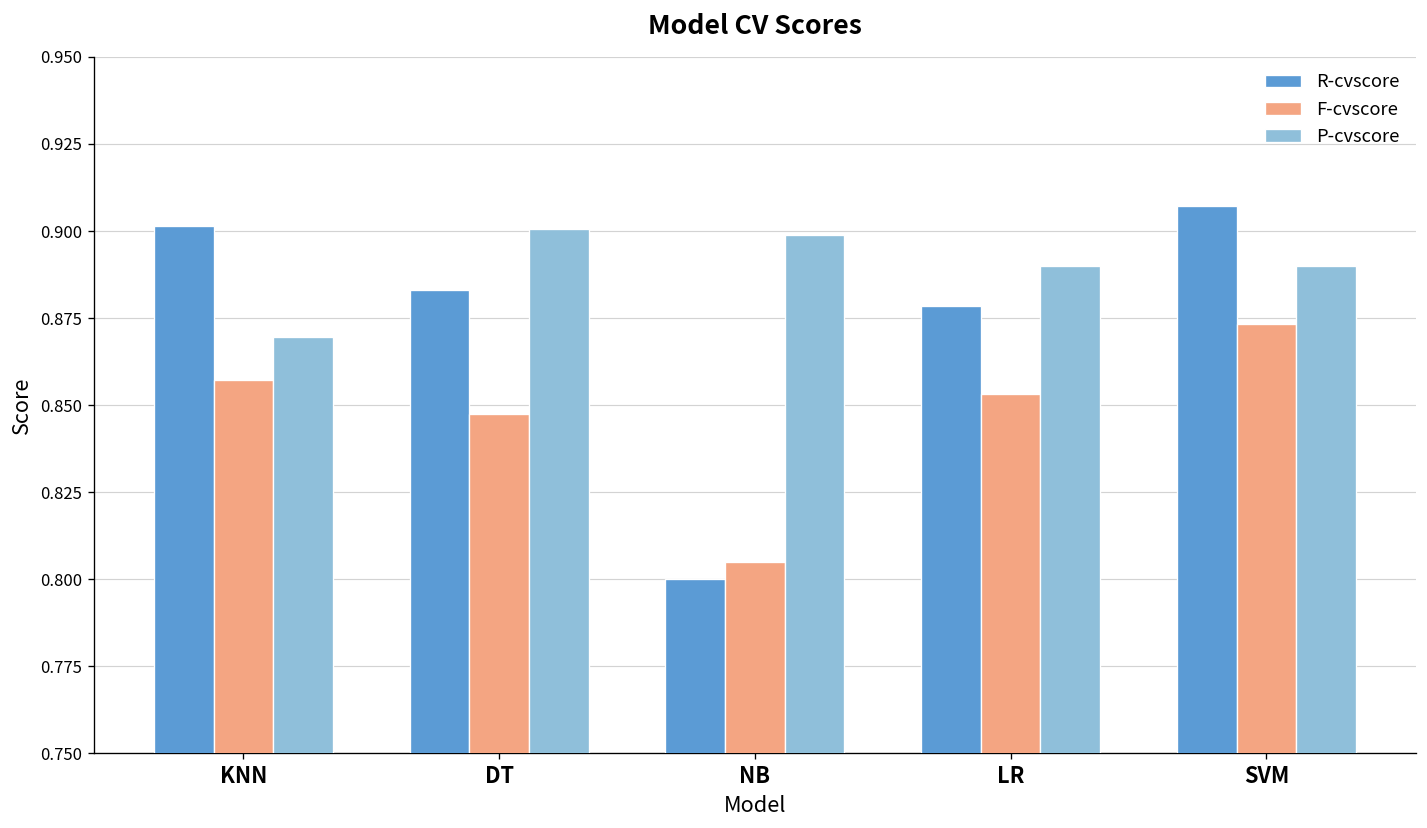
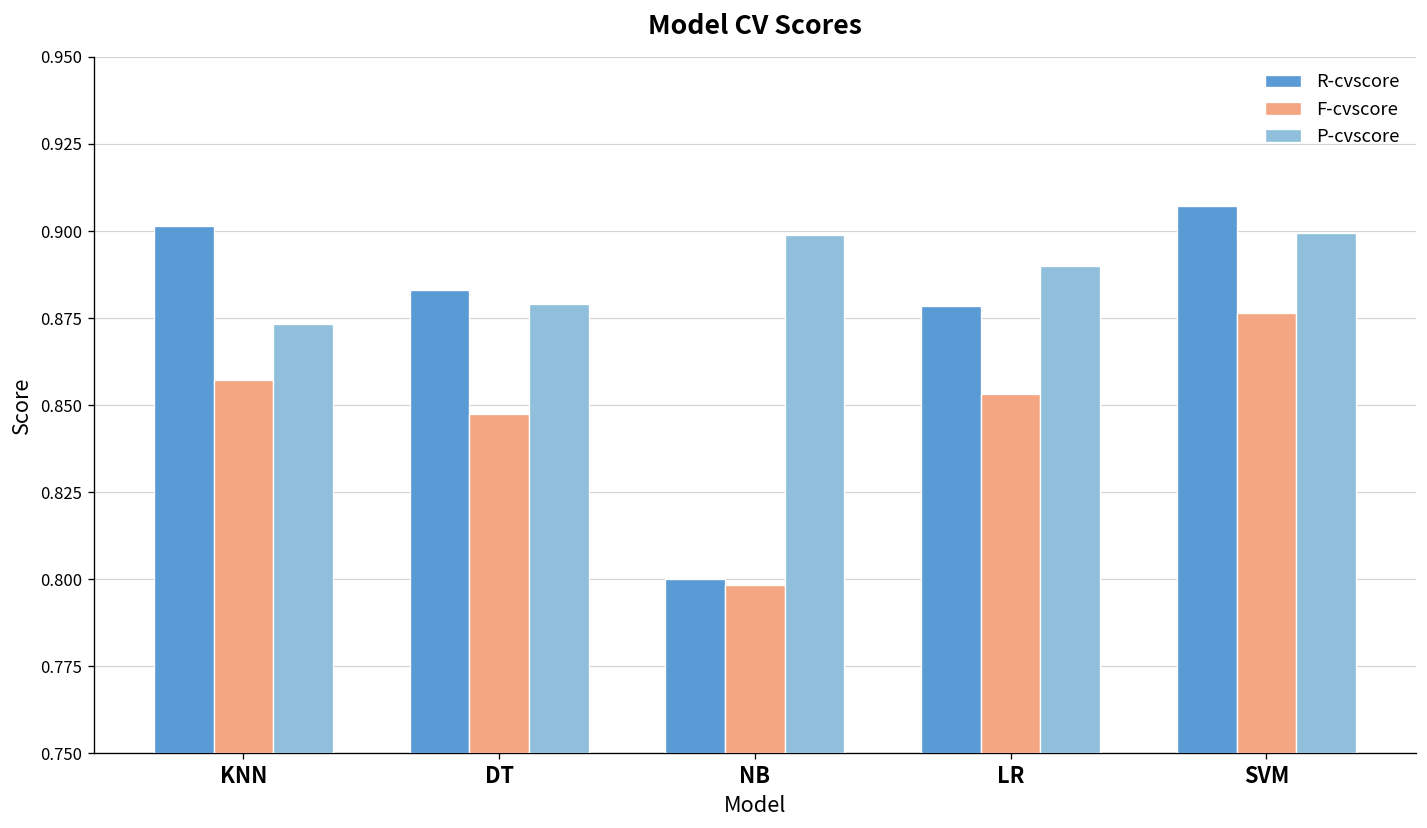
  {
    "R-cvscore": {
      "KNN": 0.901,
      "DT": 0.883,
      "NB": 0.800,
      "LR": 0.879,
      "SVM": 0.907
    },
    "F-cvscore": {
      "KNN": 0.857,
      "DT": 0.848,
-     "NB": 0.805,
+     "NB": 0.798,
      "LR": 0.853,
-     "SVM": 0.873
+     "SVM": 0.876
    },
    "P-cvscore": {
-     "KNN": 0.869,
-     "DT": 0.901,
+     "KNN": 0.873,
+     "DT": 0.879,
      "NB": 0.899,
      "LR": 0.890,
-     "SVM": 0.890
+     "SVM": 0.899
    }
  }
